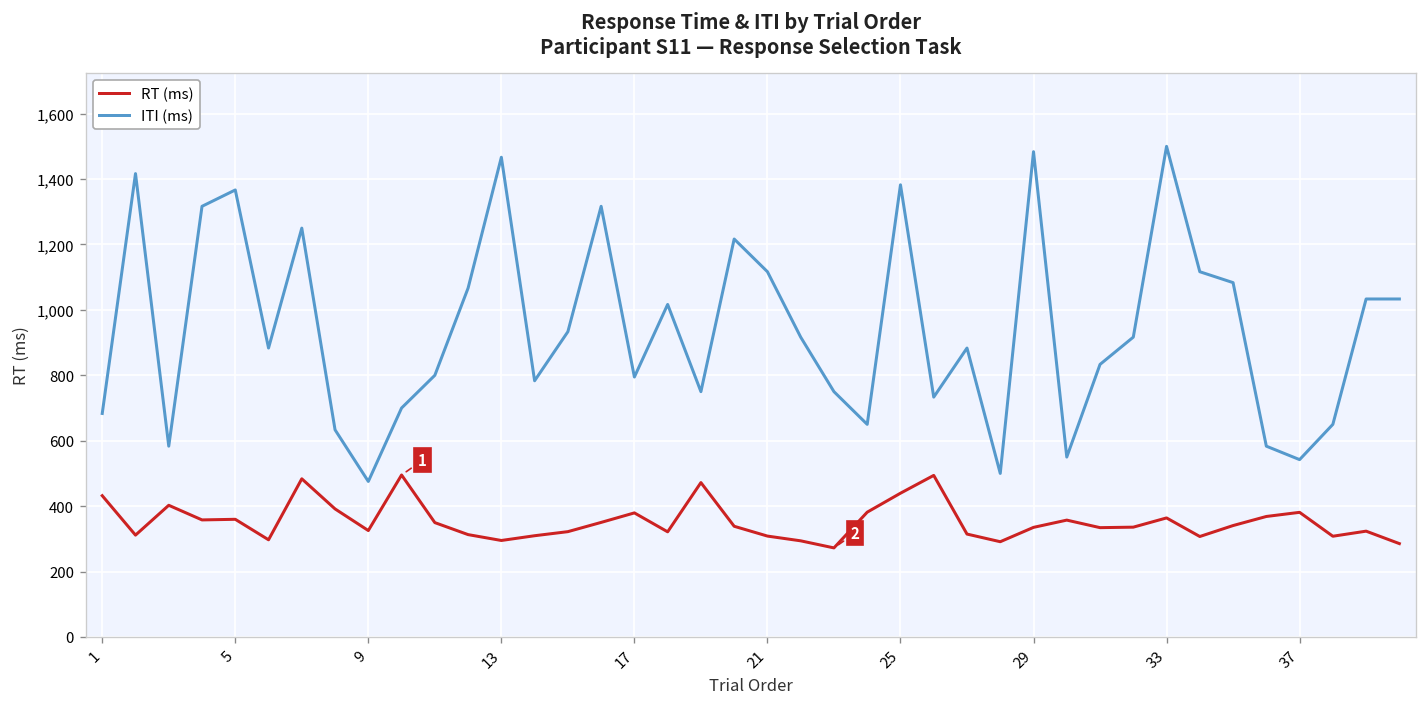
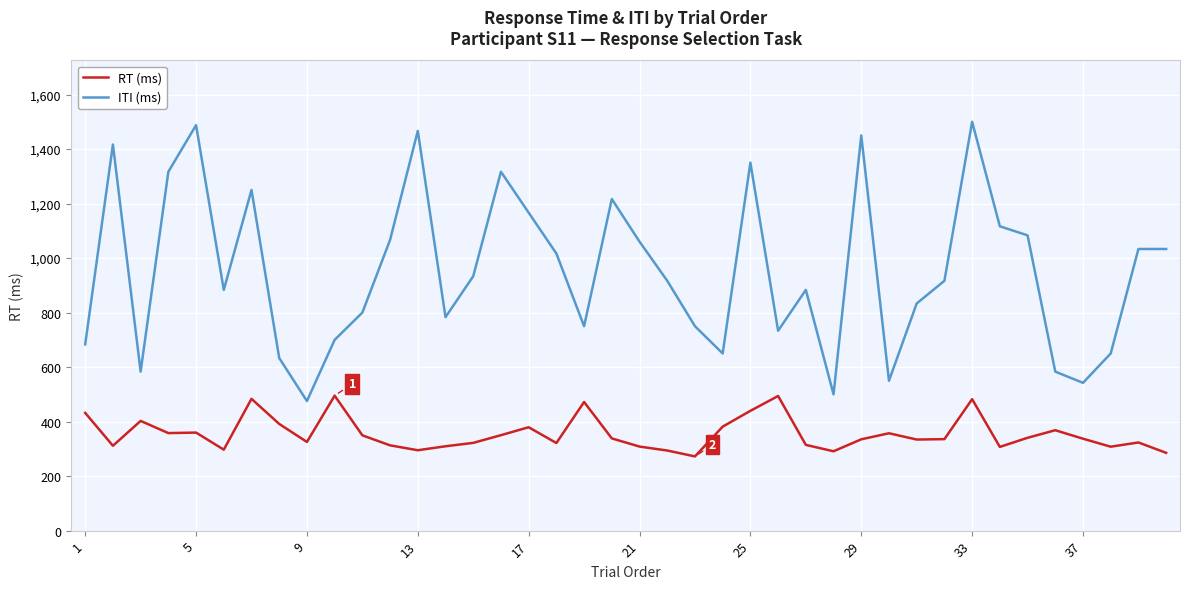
  {
    "RT (ms)": {
      "1": "430",
      "5": "360",
      "9": "330",
      "13": "290",
      "17": "380",
      "21": "310",
      "25": "440",
      "29": "340",
-     "33": "360",
-     "37": "380"
+     "33": "480",
+     "37": "340"
    },
    "ITI (ms)": {
      "1": "680",
-     "5": "1,370",
+     "5": "1,490",
      "9": "480",
      "13": "1,470",
-     "17": "790",
-     "21": "1,120",
-     "25": "1,380",
-     "29": "1,480",
+     "17": "1,170",
+     "21": "1,060",
+     "25": "1,350",
+     "29": "1,450",
      "33": "1,500",
      "37": "540"
    }
  }
